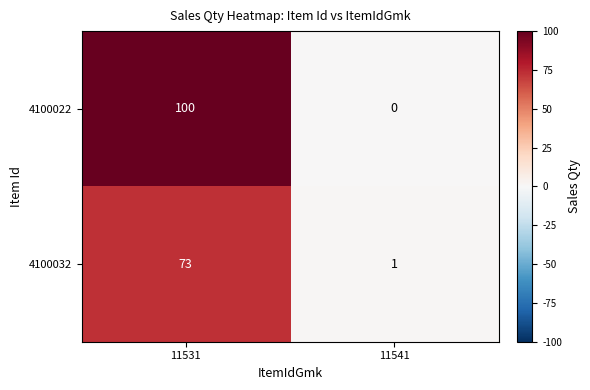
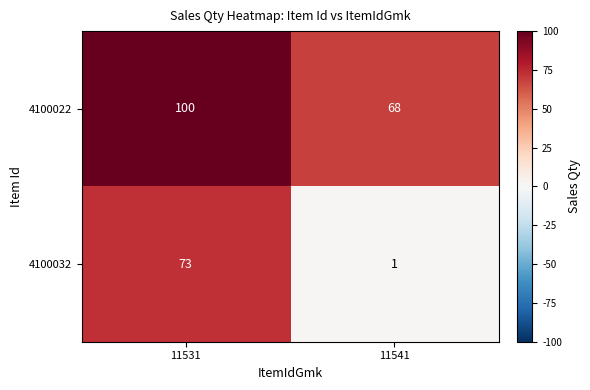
  {
    "4100022": {
      "11531": 100,
-     "11541": 0
+     "11541": 68
    },
    "4100032": {
      "11531": 73,
      "11541": 1
    }
  }
